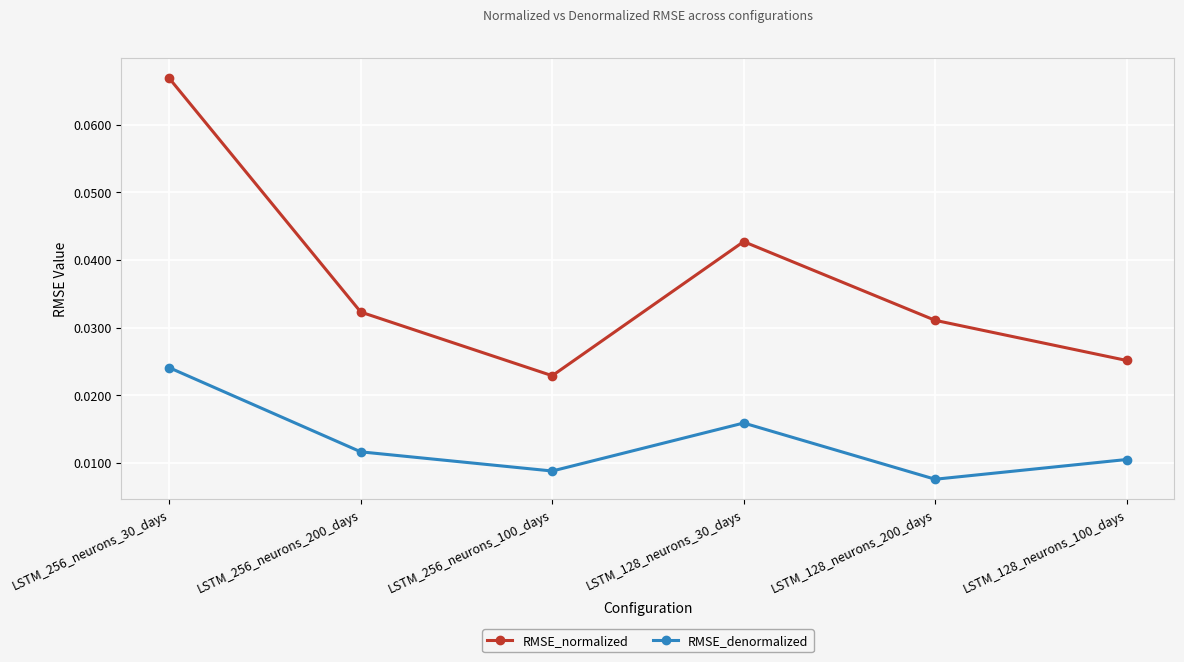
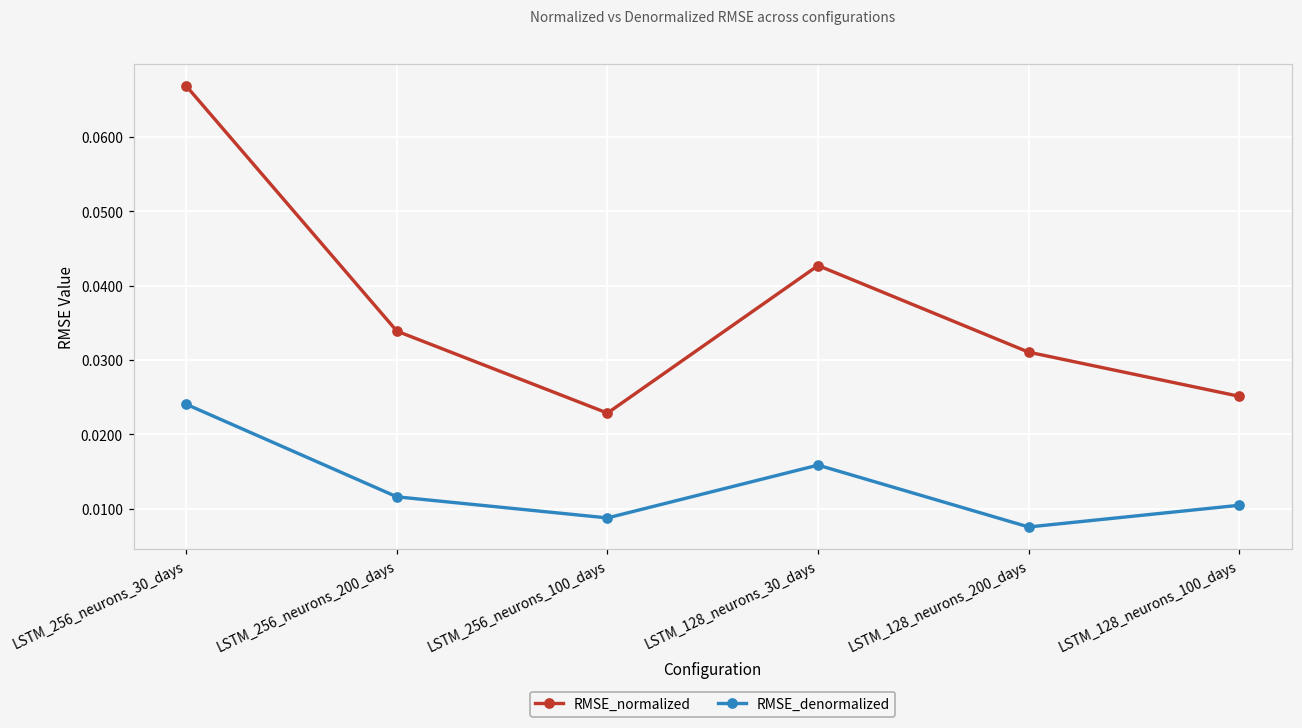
  {
    "RMSE_normalized": {
      "LSTM_256_neurons_30_days": 0.067,
-     "LSTM_256_neurons_200_days": 0.032,
+     "LSTM_256_neurons_200_days": 0.034,
      "LSTM_256_neurons_100_days": 0.023,
      "LSTM_128_neurons_30_days": 0.043,
      "LSTM_128_neurons_200_days": 0.031,
      "LSTM_128_neurons_100_days": 0.025
    },
    "RMSE_denormalized": {
      "LSTM_256_neurons_30_days": 0.024,
      "LSTM_256_neurons_200_days": 0.012,
      "LSTM_256_neurons_100_days": 0.009,
      "LSTM_128_neurons_30_days": 0.016,
      "LSTM_128_neurons_200_days": 0.008,
      "LSTM_128_neurons_100_days": 0.010
    }
  }
